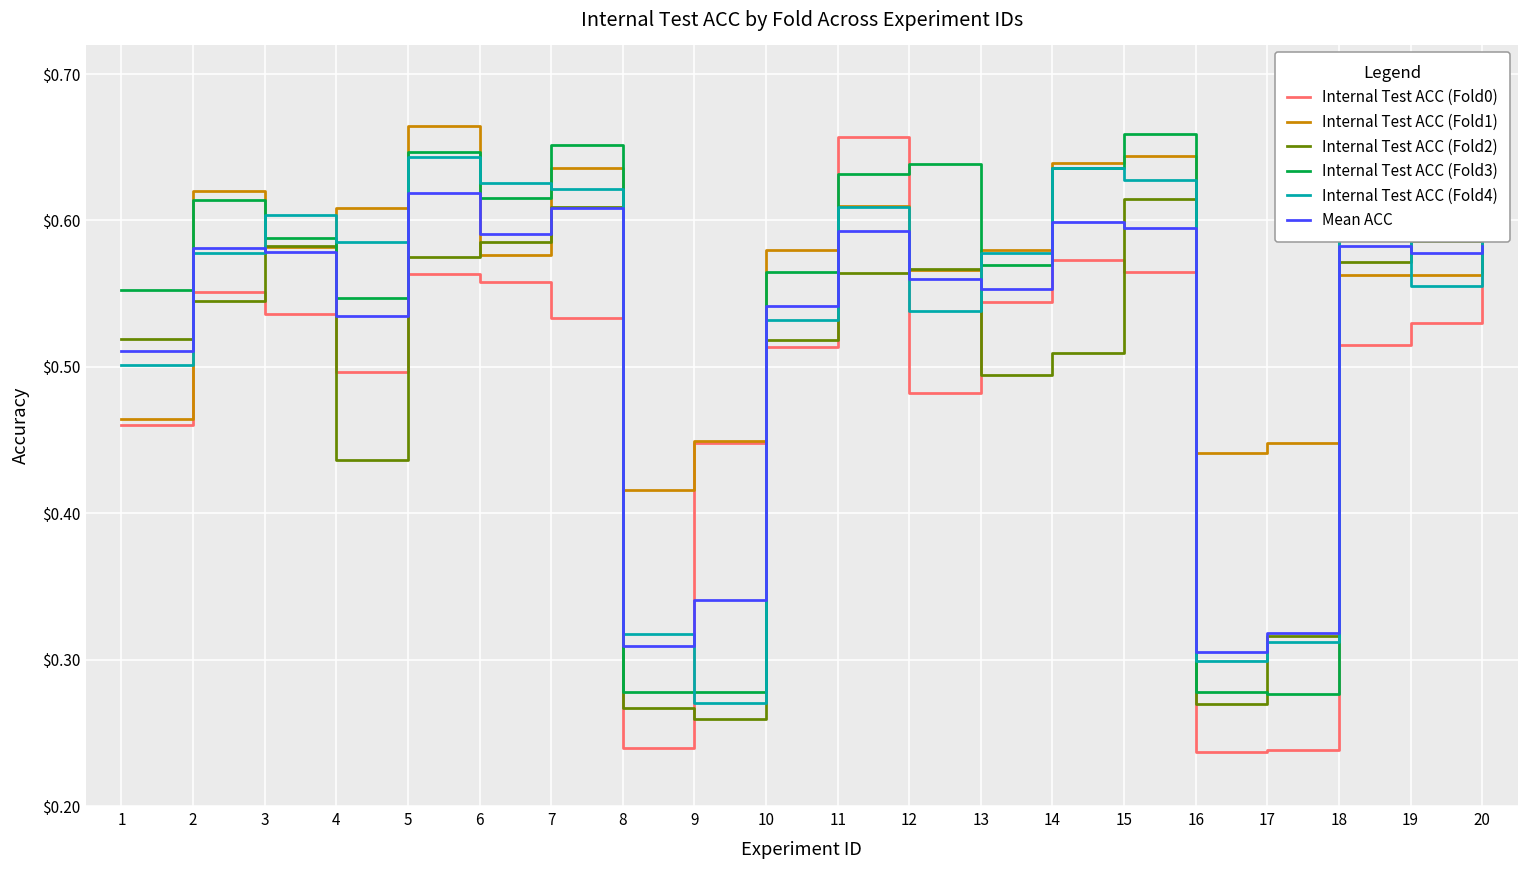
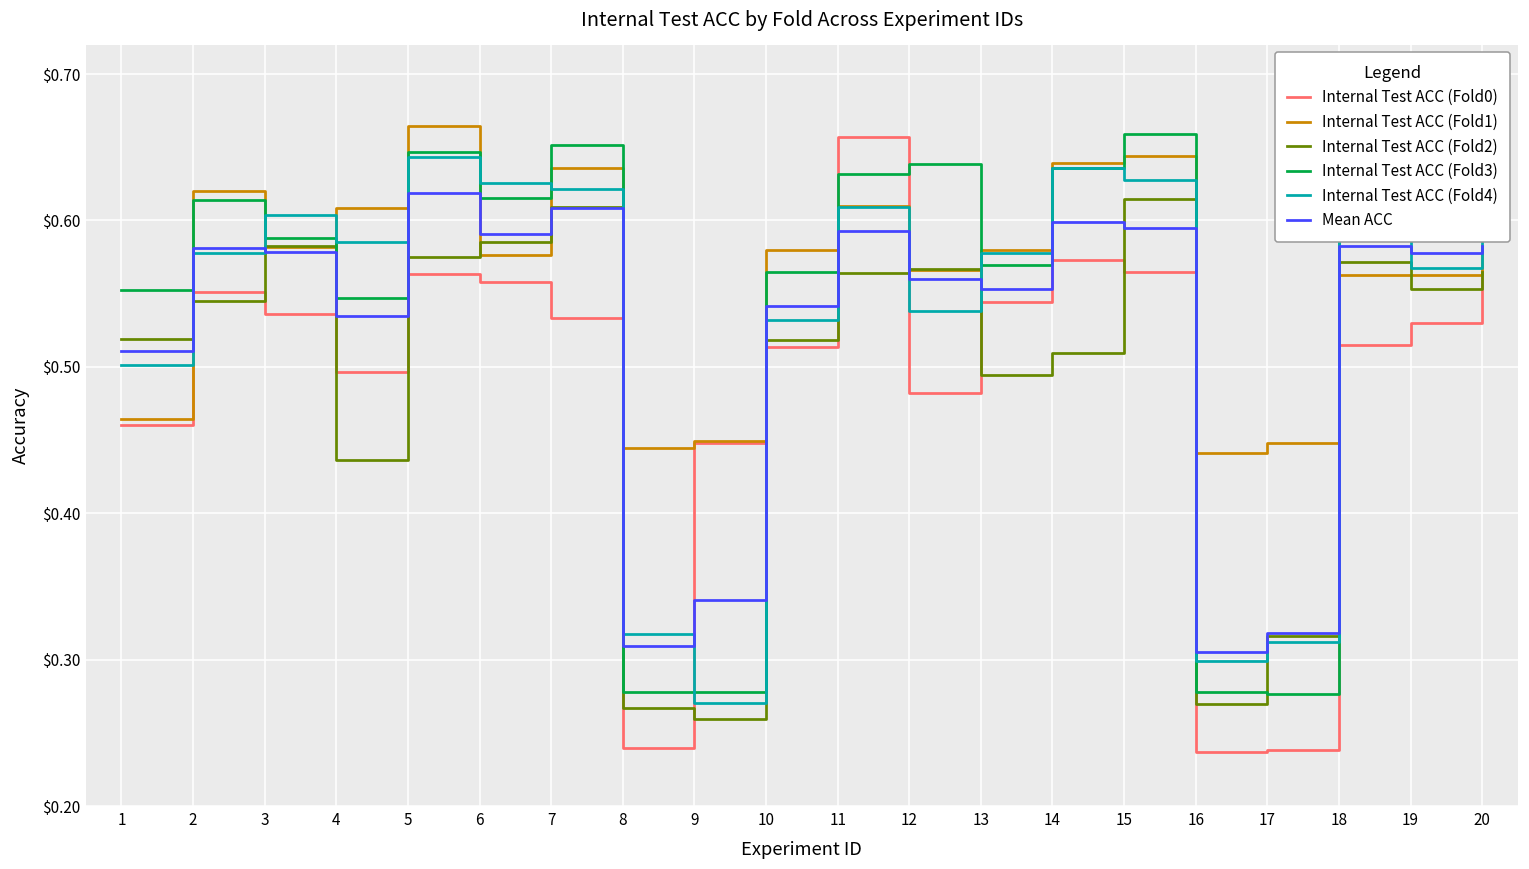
  {
    "Internal Test ACC (Fold0)": {
      "1": "$0.460",
      "2": "$0.551",
      "3": "$0.536",
      "4": "$0.497",
      "5": "$0.563",
      "6": "$0.558",
      "7": "$0.534",
      "8": "$0.240",
      "10": "$0.513",
      "11": "$0.657",
      "12": "$0.482",
      "13": "$0.545",
      "14": "$0.573",
      "15": "$0.565",
      "16": "$0.237",
      "17": "$0.238",
      "18": "$0.515",
      "19": "$0.530"
    },
    "Internal Test ACC (Fold1)": {
      "1": "$0.464",
      "2": "$0.620",
      "4": "$0.608",
      "5": "$0.665",
      "6": "$0.577",
      "7": "$0.636",
-     "8": "$0.416",
+     "8": "$0.445",
      "10": "$0.580",
      "14": "$0.639",
      "15": "$0.644",
      "16": "$0.441",
      "17": "$0.448",
      "18": "$0.563",
      "19": "$0.563"
    },
    "Internal Test ACC (Fold2)": {
      "1": "$0.519",
      "2": "$0.545",
      "4": "$0.436",
      "5": "$0.575",
      "6": "$0.585",
      "8": "$0.267",
      "9": "$0.260",
      "10": "$0.519",
      "11": "$0.564",
      "13": "$0.494",
      "14": "$0.509",
      "15": "$0.614",
      "16": "$0.270",
      "17": "$0.316",
      "18": "$0.571",
-     "19": "$0.586"
+     "19": "$0.553"
    },
    "Internal Test ACC (Fold3)": {
      "1": "$0.552",
      "2": "$0.614",
      "3": "$0.588",
      "4": "$0.547",
      "5": "$0.647",
      "6": "$0.615",
      "7": "$0.651",
      "8": "$0.278",
      "9": "$0.278",
      "10": "$0.565",
      "11": "$0.632",
      "12": "$0.639",
      "13": "$0.569",
      "15": "$0.659",
      "16": "$0.278",
      "17": "$0.277"
    },
    "Internal Test ACC (Fold4)": {
      "1": "$0.501",
      "2": "$0.578",
      "3": "$0.604",
      "4": "$0.585",
      "5": "$0.643",
      "6": "$0.626",
      "7": "$0.622",
      "8": "$0.317",
      "9": "$0.271",
      "10": "$0.532",
      "12": "$0.538",
      "15": "$0.628",
      "16": "$0.300",
      "17": "$0.312",
-     "19": "$0.555"
+     "19": "$0.568"
    },
    "Mean ACC": {
      "1": "$0.511",
      "2": "$0.582",
      "3": "$0.579",
      "4": "$0.535",
      "5": "$0.618",
      "6": "$0.591",
      "8": "$0.310",
      "9": "$0.341",
      "10": "$0.542",
      "11": "$0.593",
      "12": "$0.560",
      "13": "$0.553",
      "14": "$0.599",
      "15": "$0.595",
      "16": "$0.305",
      "17": "$0.318",
      "18": "$0.582",
      "19": "$0.578"
    }
  }
